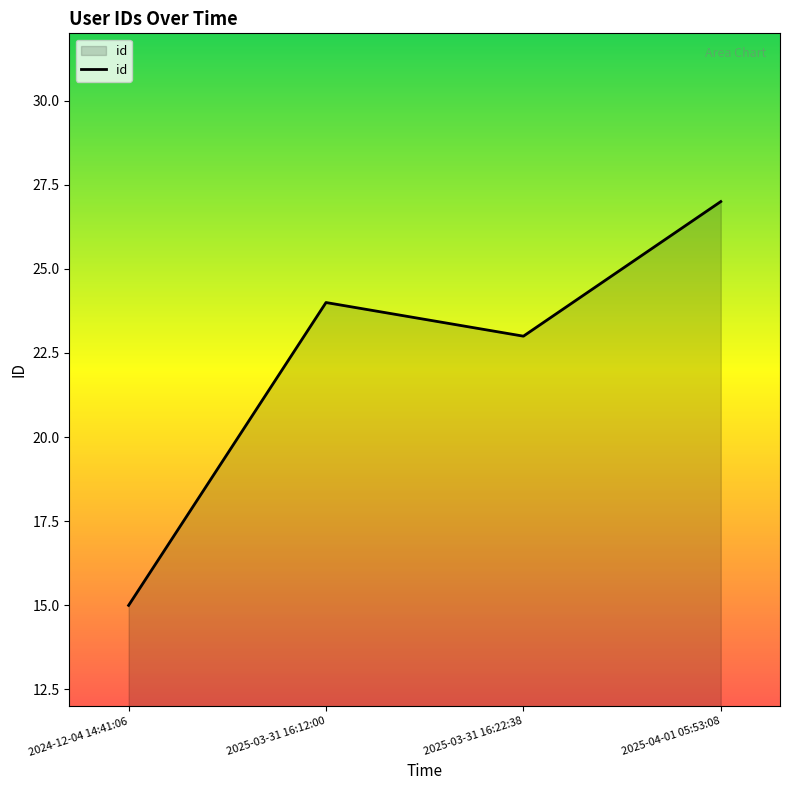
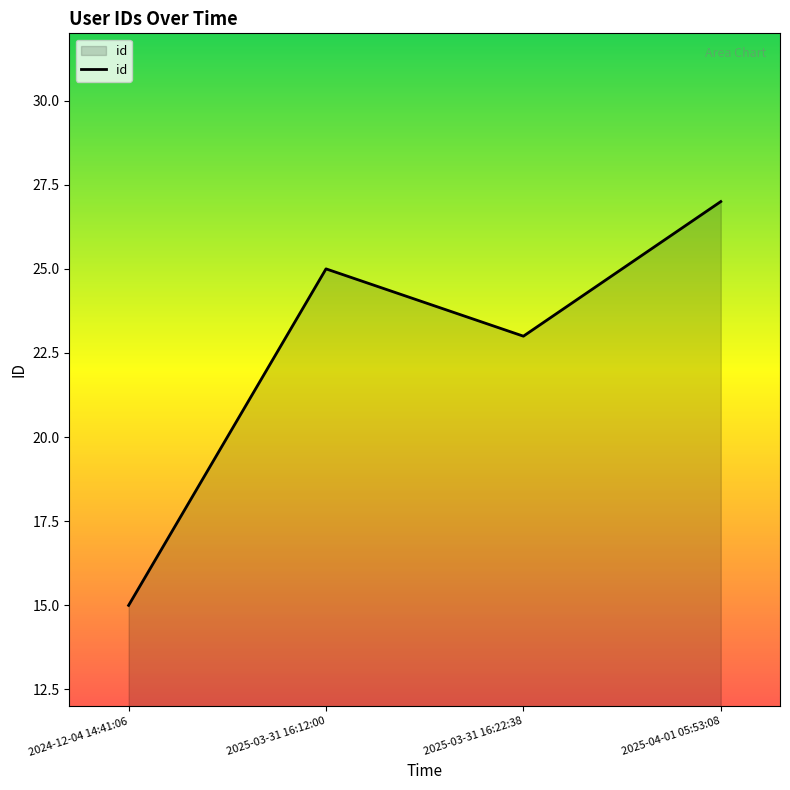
  {
    "2024-12-04 14:41:06": 15,
-   "2025-03-31 16:12:00": 24,
+   "2025-03-31 16:12:00": 25,
    "2025-03-31 16:22:38": 23,
    "2025-04-01 05:53:08": 27
  }
